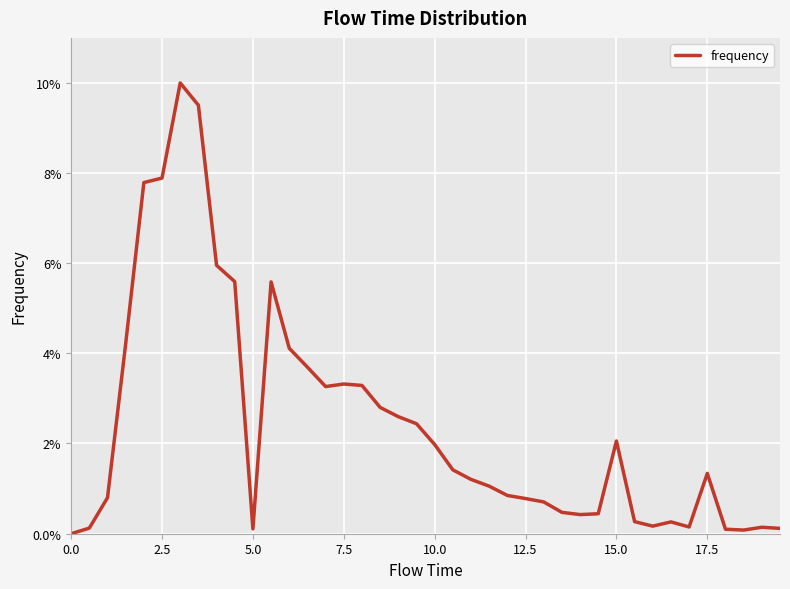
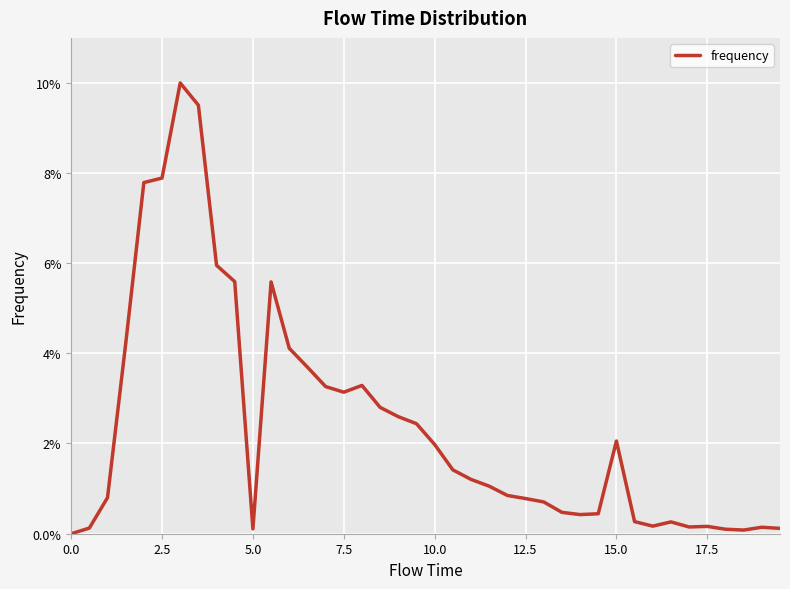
  {
    "0.0": "0.0%",
    "2.5": "7.9%",
    "5.0": "0.1%",
-   "7.5": "3.3%",
+   "7.5": "3.1%",
    "10.0": "2.0%",
    "12.5": "0.8%",
    "15.0": "2.1%",
-   "17.5": "1.3%"
+   "17.5": "0.2%"
  }
